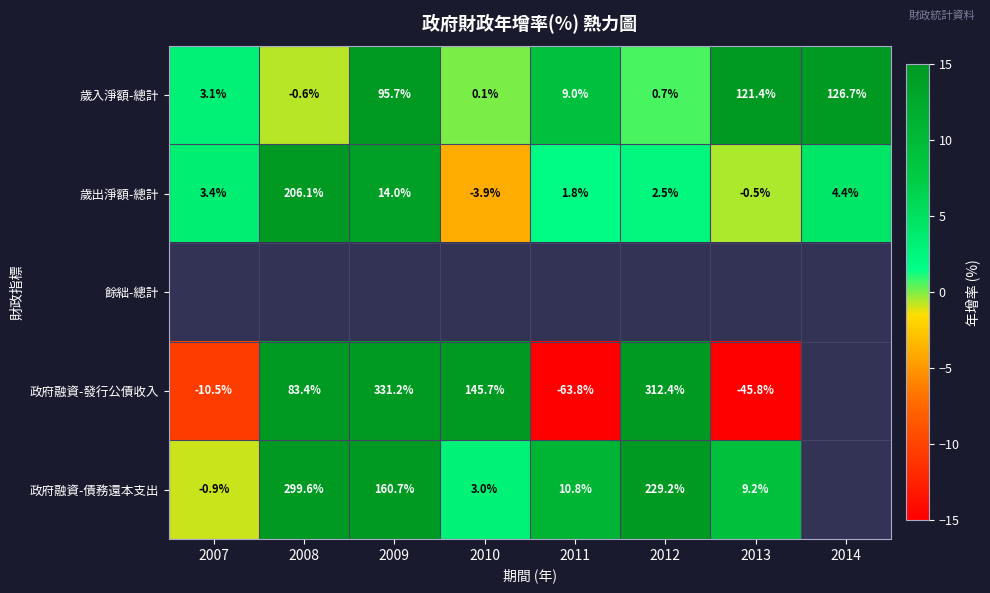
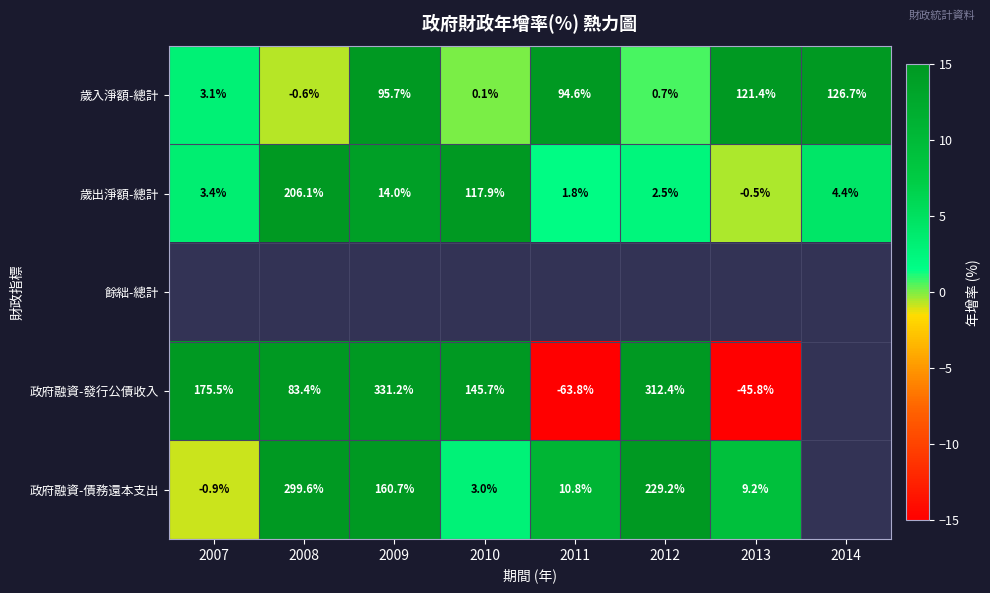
  {
    "歲入淨額-總計": {
      "2007": "3.1%",
      "2008": "-0.6%",
      "2009": "95.7%",
      "2010": "0.1%",
-     "2011": "9.0%",
+     "2011": "94.6%",
      "2012": "0.7%",
      "2013": "121.4%",
      "2014": "126.7%"
    },
    "歲出淨額-總計": {
      "2007": "3.4%",
      "2008": "206.1%",
      "2009": "14.0%",
-     "2010": "-3.9%",
+     "2010": "117.9%",
      "2011": "1.8%",
      "2012": "2.5%",
      "2013": "-0.5%",
      "2014": "4.4%"
    },
    "政府融資-發行公債收入": {
-     "2007": "-10.5%",
+     "2007": "175.5%",
      "2008": "83.4%",
      "2009": "331.2%",
      "2010": "145.7%",
      "2011": "-63.8%",
      "2012": "312.4%",
      "2013": "-45.8%"
    },
    "政府融資-債務還本支出": {
      "2007": "-0.9%",
      "2008": "299.6%",
      "2009": "160.7%",
      "2010": "3.0%",
      "2011": "10.8%",
      "2012": "229.2%",
      "2013": "9.2%"
    }
  }
